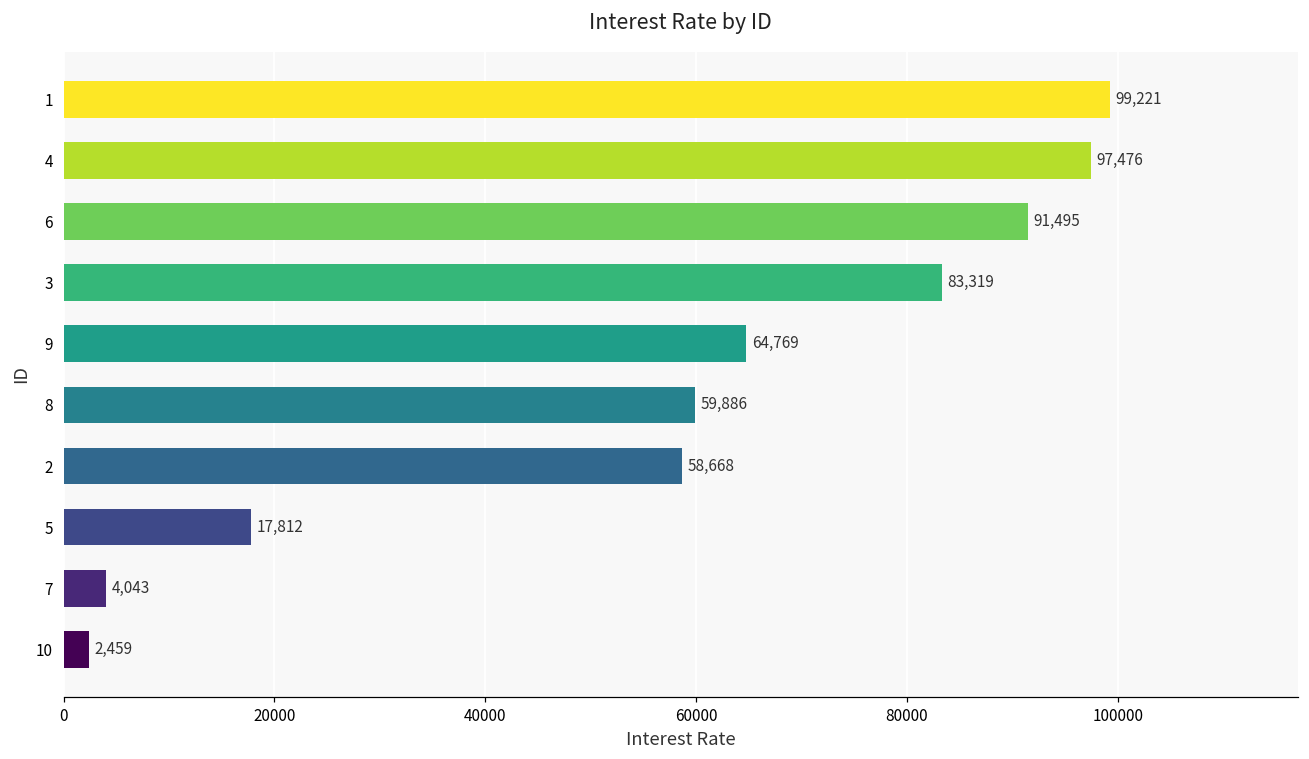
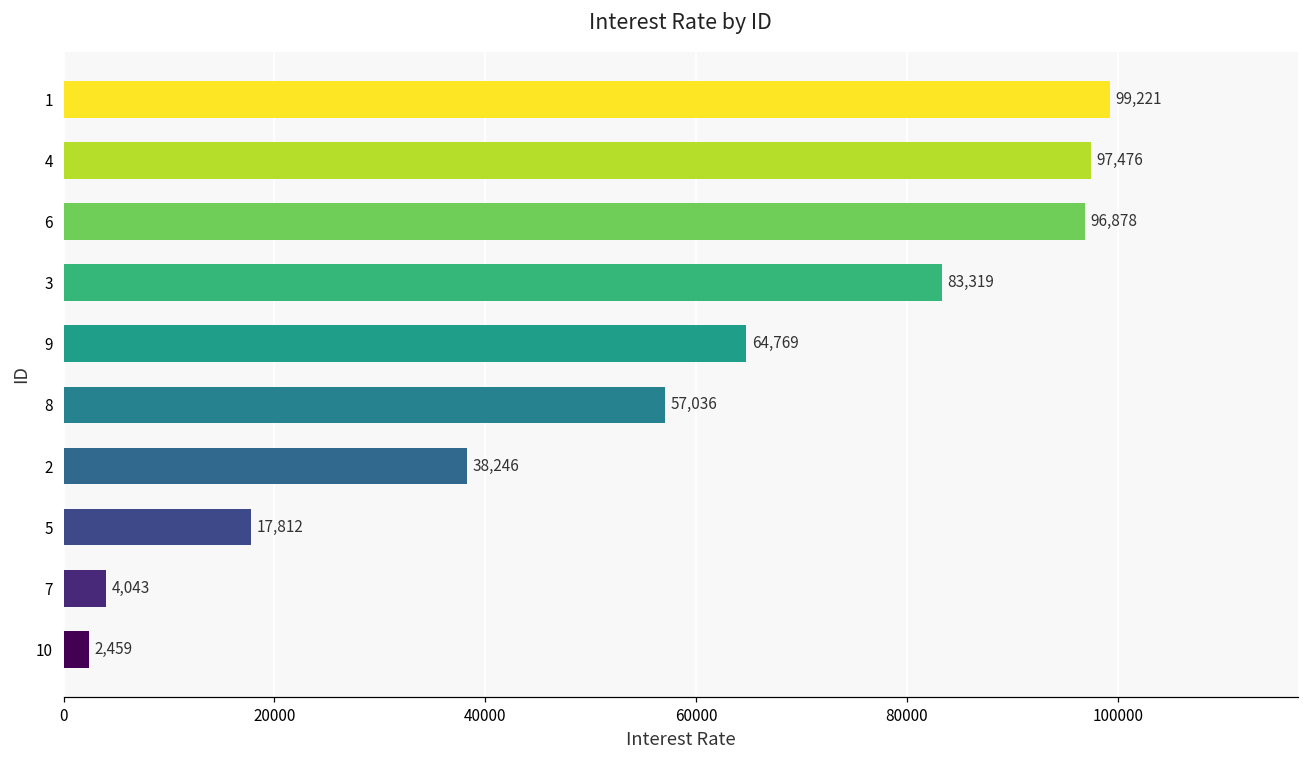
  {
    "1": "99,221",
    "4": "97,476",
-   "6": "91,495",
+   "6": "96,878",
    "3": "83,319",
    "9": "64,769",
-   "8": "59,886",
-   "2": "58,668",
+   "8": "57,036",
+   "2": "38,246",
    "5": "17,812",
    "7": "4,043",
    "10": "2,459"
  }
